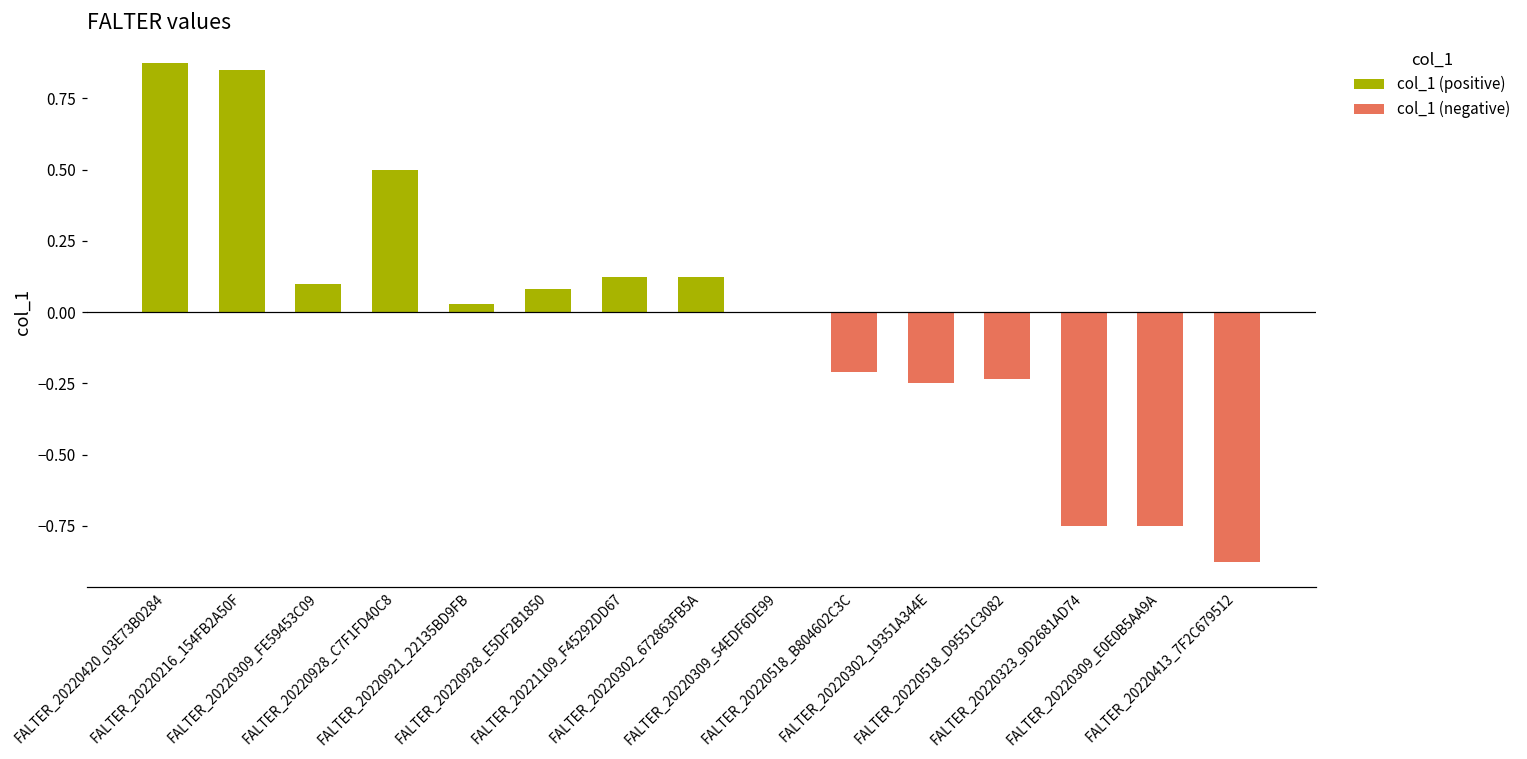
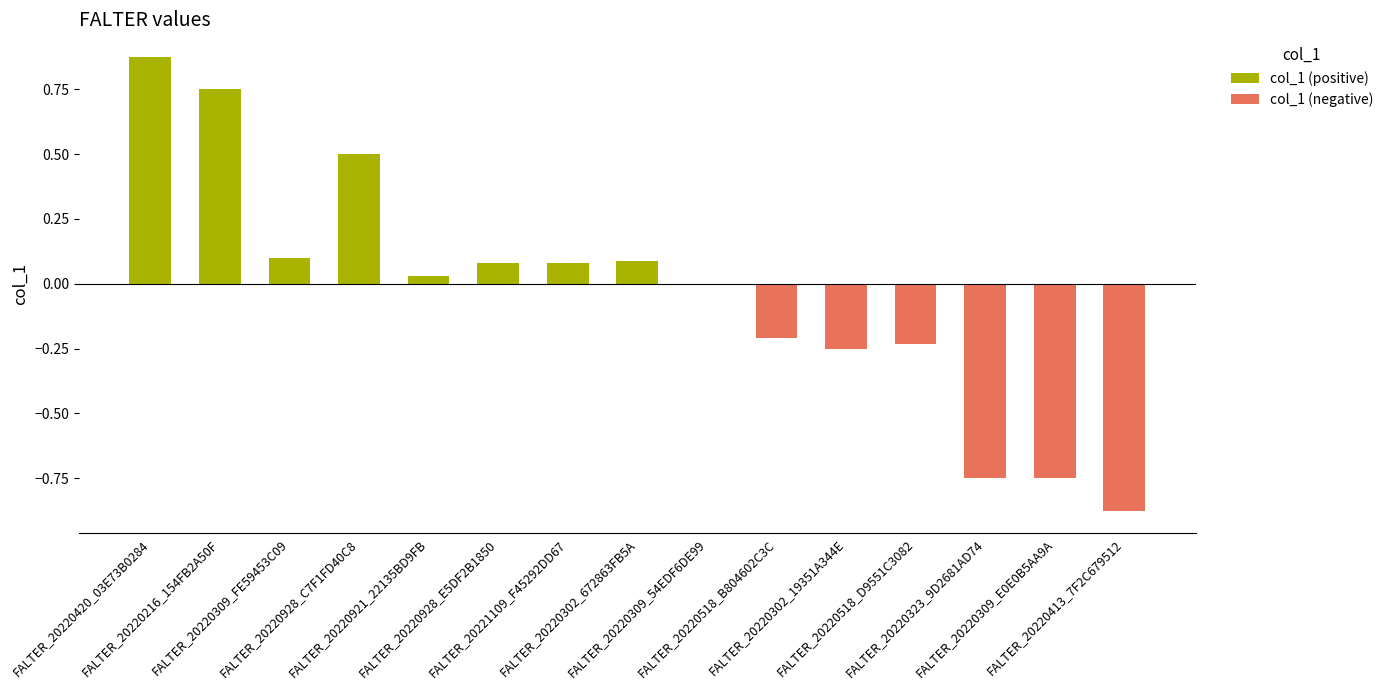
  {
    "FALTER_20220420_03E73B0284": 0.88,
-   "FALTER_20220216_154FB2A50F": 0.85,
+   "FALTER_20220216_154FB2A50F": 0.75,
    "FALTER_20220309_FE59453C09": 0.10,
    "FALTER_20220928_C7F1FD40C8": 0.50,
    "FALTER_20220921_22135BD9FB": 0.03,
    "FALTER_20220928_E5DF2B1850": 0.08,
-   "FALTER_20221109_F45292DD67": 0.13,
-   "FALTER_20220302_672863FB5A": 0.13,
+   "FALTER_20221109_F45292DD67": 0.08,
+   "FALTER_20220302_672863FB5A": 0.09,
    "FALTER_20220309_54EDF6DE99": 0.00,
    "FALTER_20220518_B804602C3C": -0.21,
    "FALTER_20220302_19351A344E": -0.25,
    "FALTER_20220518_D9551C3082": -0.23,
    "FALTER_20220323_9D2681AD74": -0.75,
    "FALTER_20220309_E0E0B5AA9A": -0.75,
    "FALTER_20220413_7F2C679512": -0.88
  }
